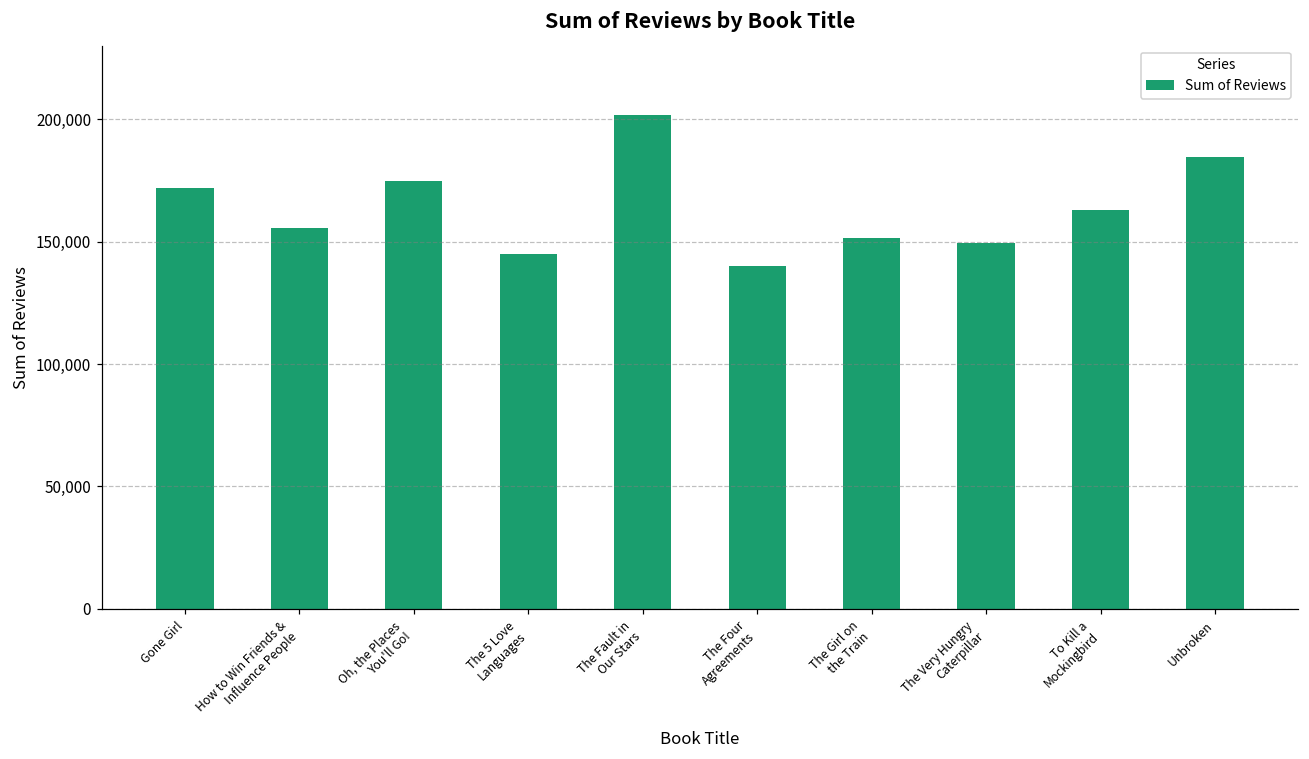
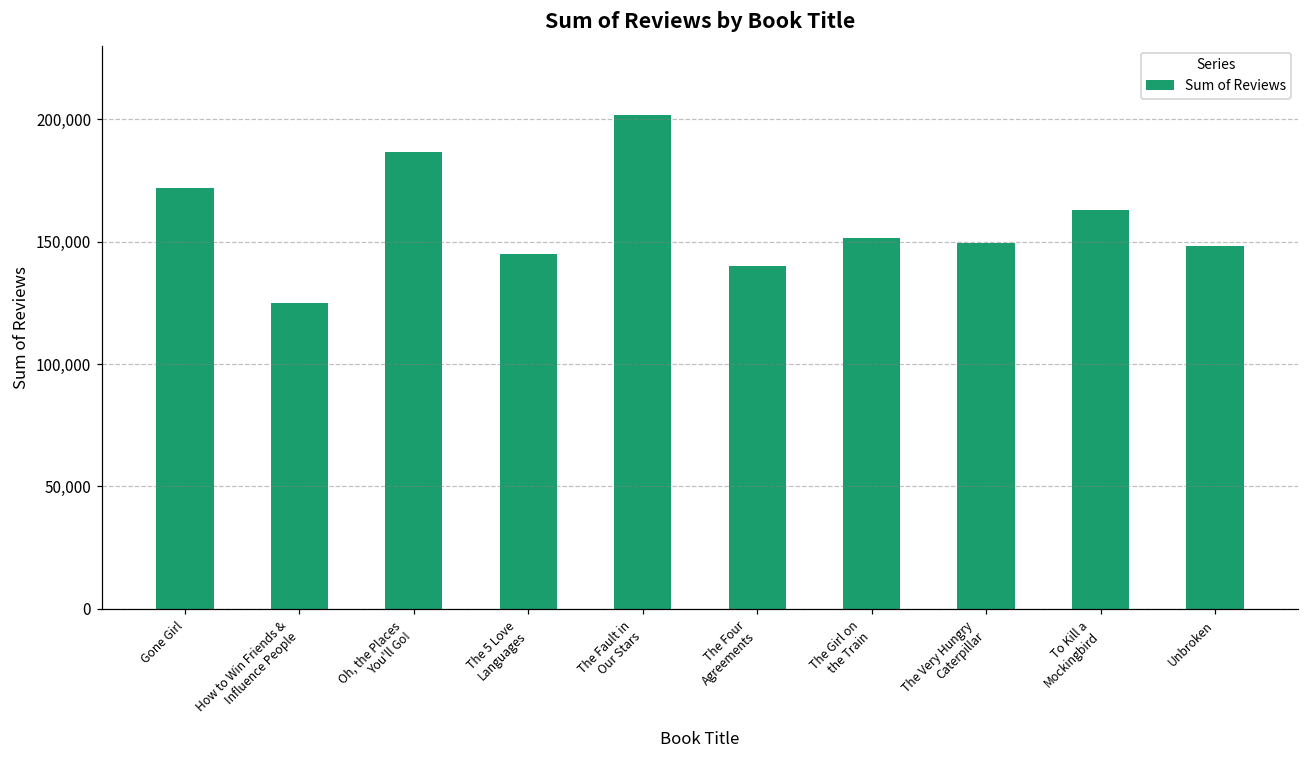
  {
    "Gone Girl": "172,000",
-   "How to Win Friends & Influence People": "155,000",
-   "Oh, the Places You'll Go!": "175,000",
+   "How to Win Friends & Influence People": "125,000",
+   "Oh, the Places You'll Go!": "187,000",
    "The 5 Love Languages": "145,000",
    "The Fault in Our Stars": "202,000",
    "The Four Agreements": "140,000",
    "The Girl on the Train": "151,000",
    "The Very Hungry Caterpillar": "149,000",
    "To Kill a Mockingbird": "163,000",
-   "Unbroken": "184,000"
+   "Unbroken": "148,000"
  }
